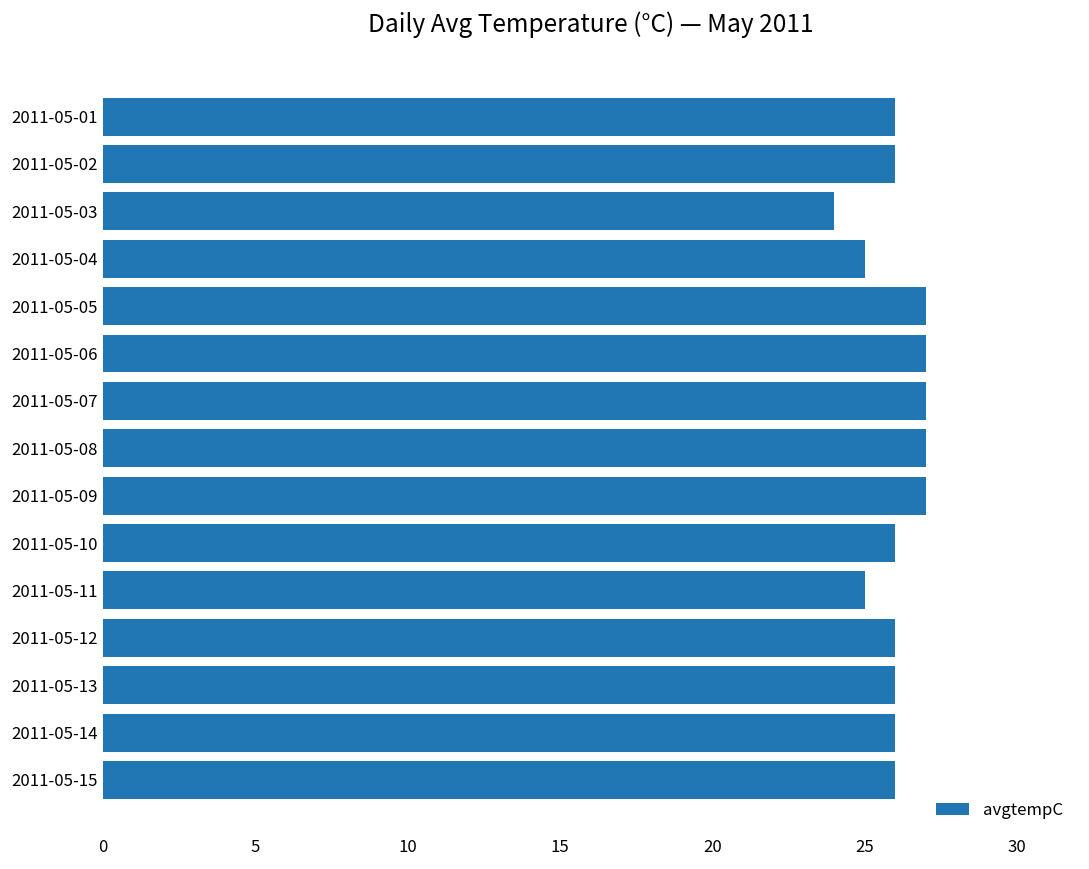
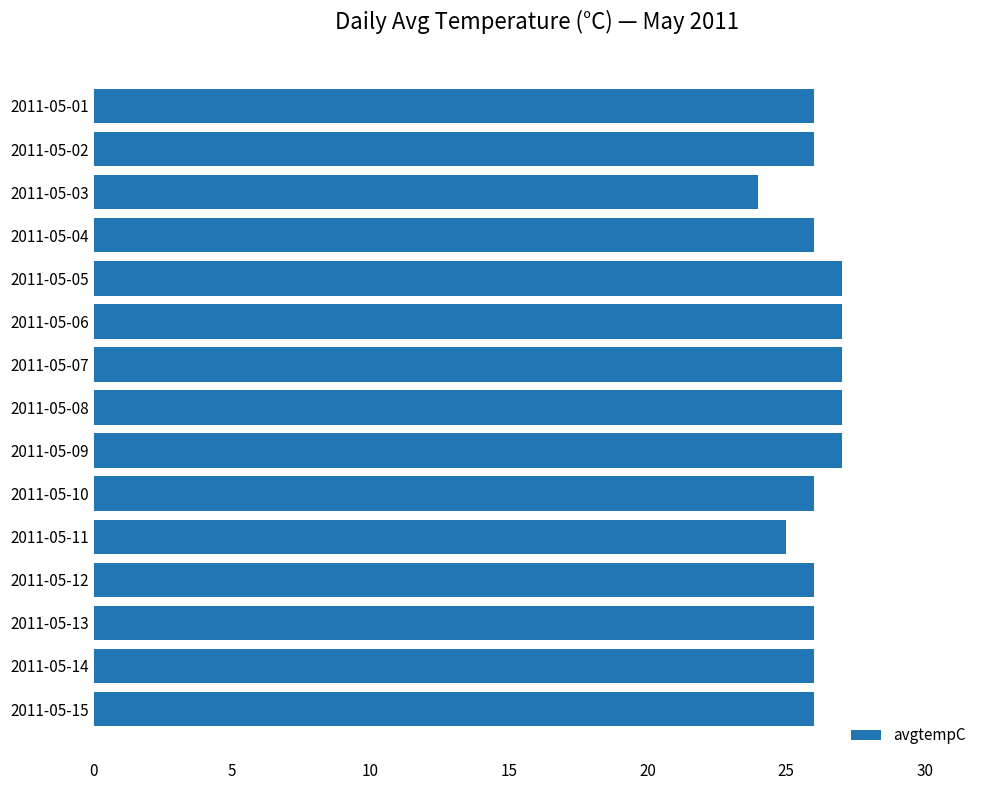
  {
    "2011-05-01": 26,
    "2011-05-02": 26,
    "2011-05-03": 24,
-   "2011-05-04": 25,
+   "2011-05-04": 26,
    "2011-05-05": 27,
    "2011-05-06": 27,
    "2011-05-07": 27,
    "2011-05-08": 27,
    "2011-05-09": 27,
    "2011-05-10": 26,
    "2011-05-11": 25,
    "2011-05-12": 26,
    "2011-05-13": 26,
    "2011-05-14": 26,
    "2011-05-15": 26
  }
